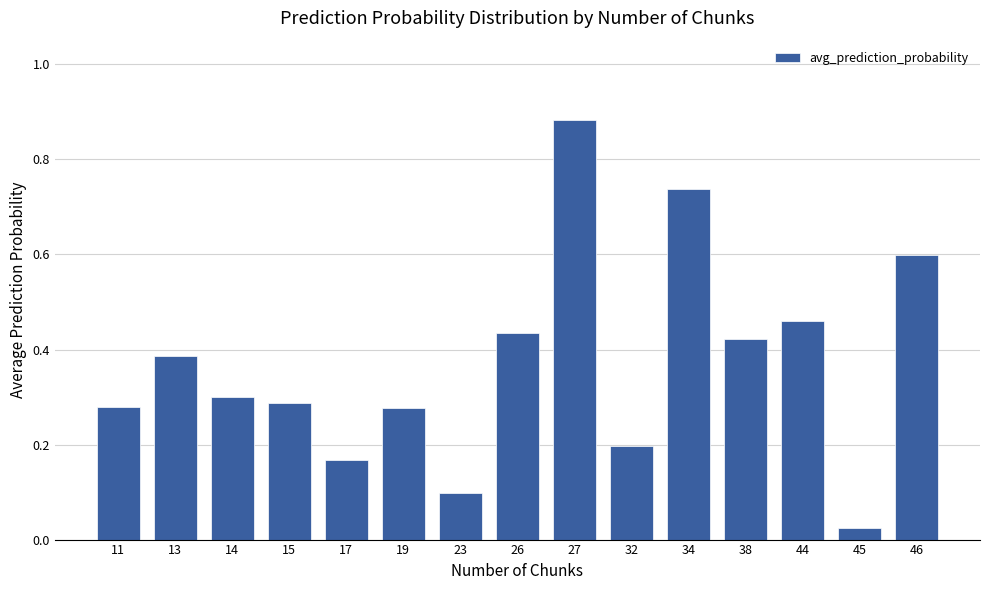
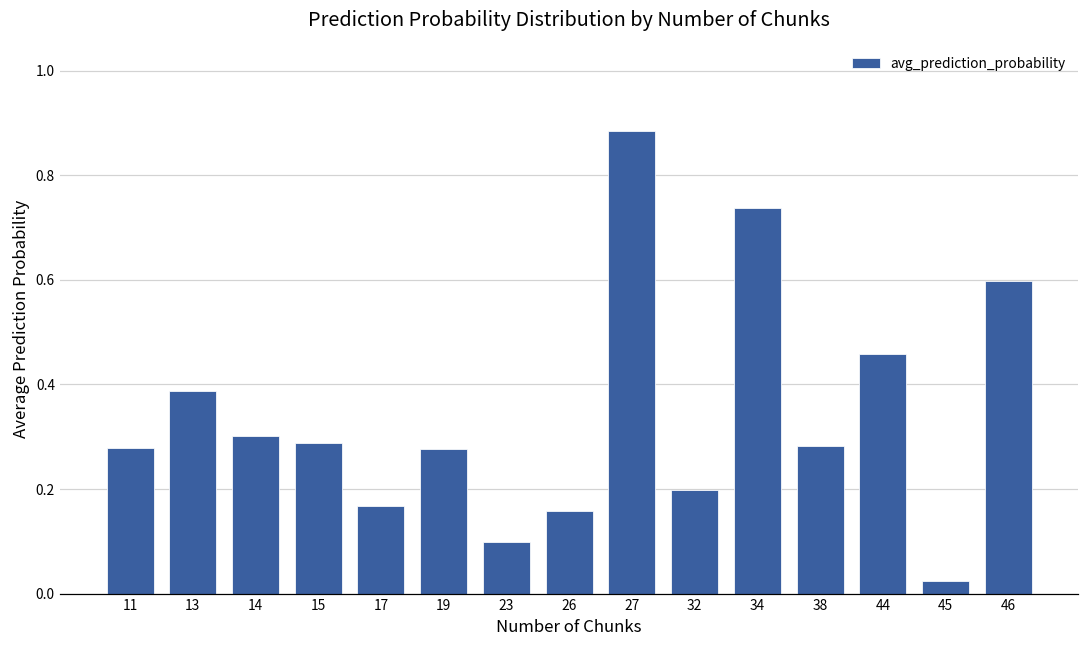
  {
    "11": 0.28,
    "13": 0.39,
    "14": 0.30,
    "15": 0.29,
    "17": 0.17,
    "19": 0.28,
    "23": 0.10,
-   "26": 0.44,
+   "26": 0.16,
    "27": 0.88,
    "32": 0.20,
    "34": 0.74,
-   "38": 0.42,
+   "38": 0.28,
    "44": 0.46,
    "45": 0.02,
    "46": 0.60
  }
